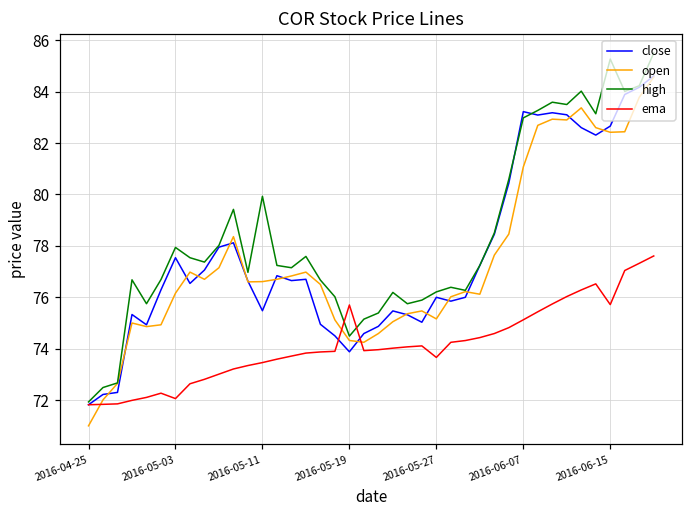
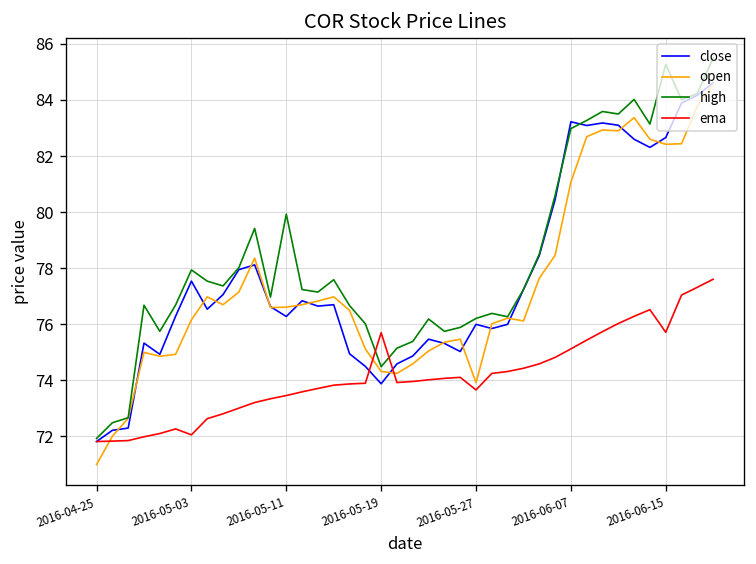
  {
    "close": {
      "2016-05-03": 77.5,
-     "2016-05-11": 75.5,
+     "2016-05-11": 76.3,
      "2016-05-19": 73.9,
      "2016-05-27": 76.0,
      "2016-06-07": 83.2,
      "2016-06-15": 82.7
    },
    "open": {
      "2016-04-25": 71.0,
      "2016-05-03": 76.2,
      "2016-05-11": 76.6,
      "2016-05-19": 74.3,
-     "2016-05-27": 75.2,
+     "2016-05-27": 73.9,
      "2016-06-07": 81.1,
      "2016-06-15": 82.4
    },
    "high": {
      "2016-05-03": 77.9,
      "2016-05-11": 79.9,
      "2016-05-19": 74.5,
      "2016-05-27": 76.2,
      "2016-06-07": 83.0
    },
    "ema": {
      "2016-05-03": 72.1,
      "2016-05-11": 73.5,
      "2016-05-19": 75.7,
      "2016-05-27": 73.7,
      "2016-06-07": 75.1,
      "2016-06-15": 75.7
    }
  }
